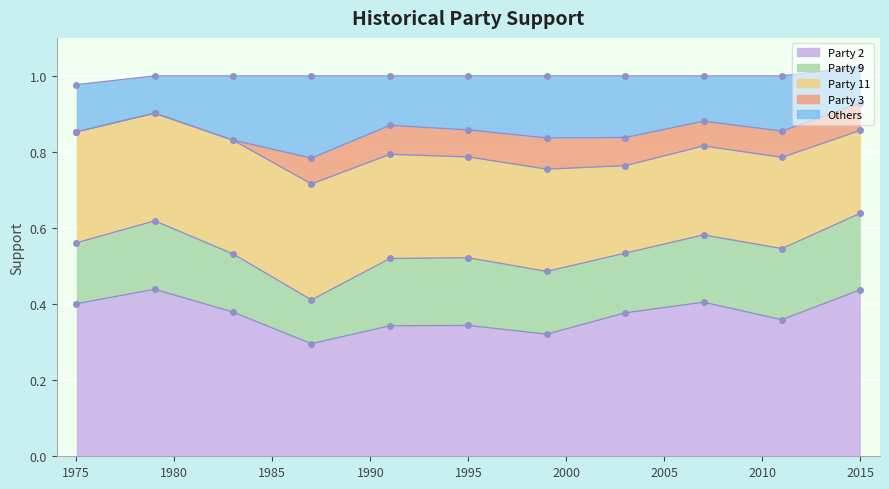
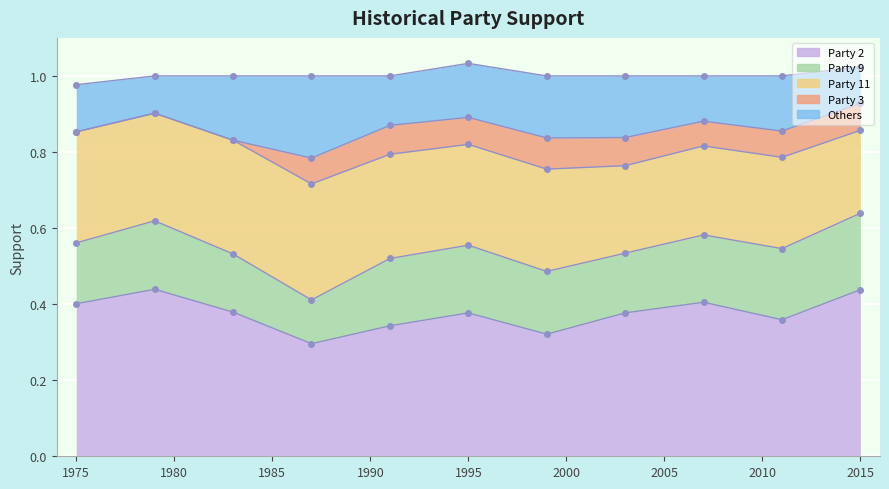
  {
    "Party 2": {
      "1975": 0.40,
-     "1995": 0.34,
+     "1995": 0.38,
      "2015": 0.44
    },
    "Party 9": {
      "1975": 0.16,
      "1995": 0.18,
      "2015": 0.20
    },
    "Others": {
      "1975": 0.12,
      "1995": 0.14
    }
  }
